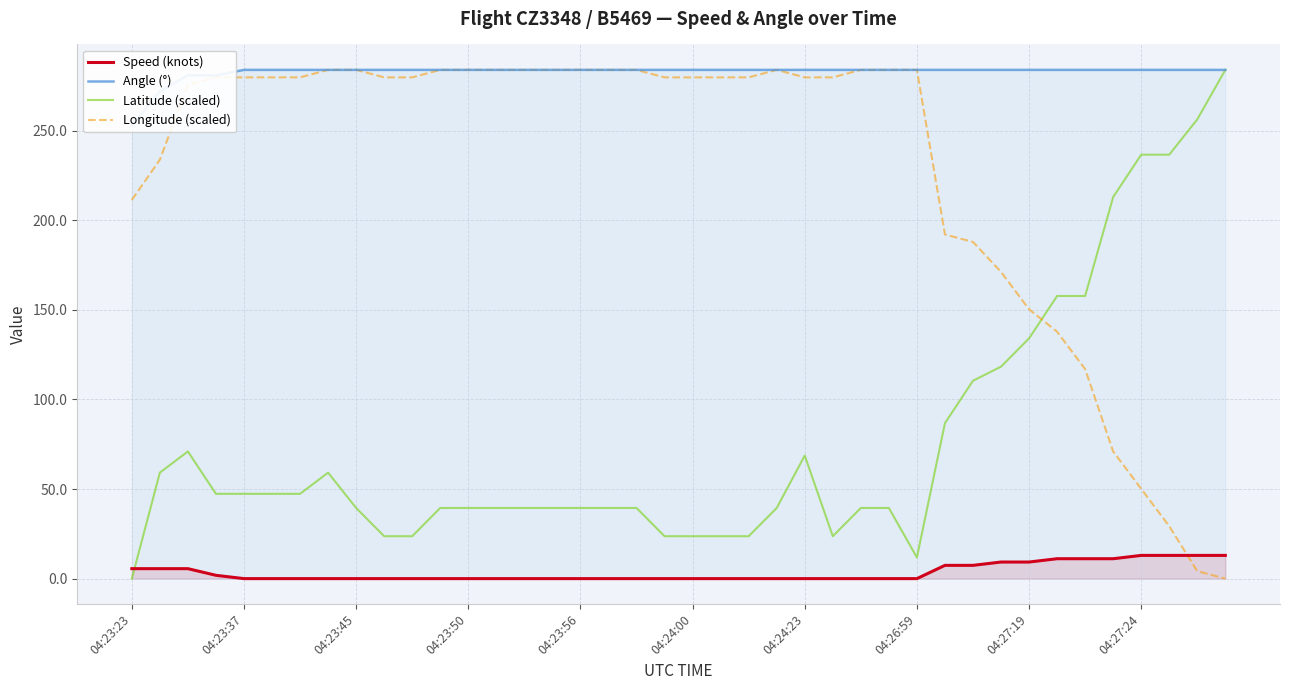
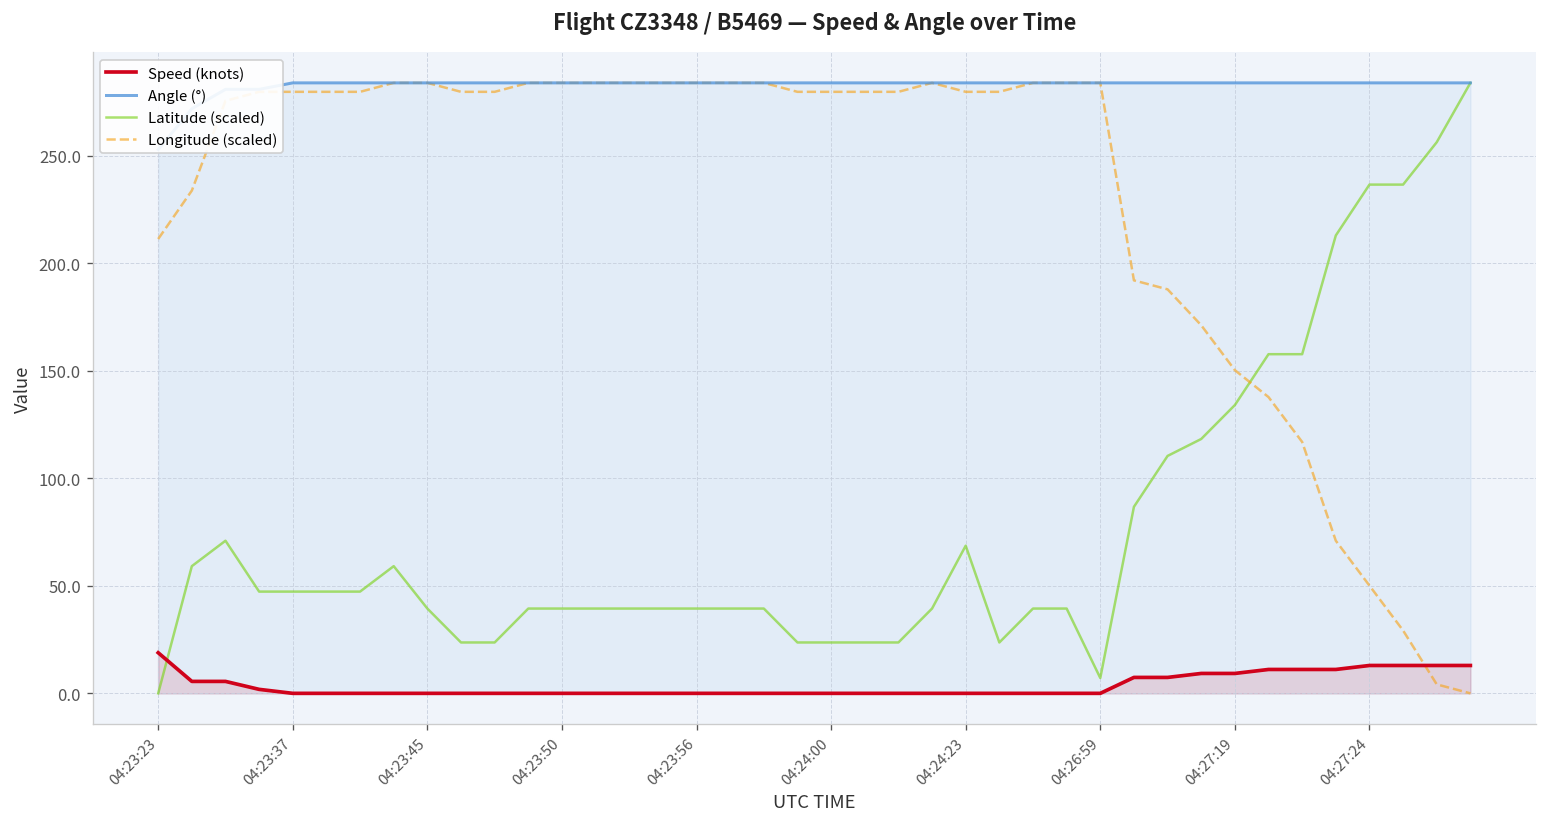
  {
    "Speed (knots)": {
-     "04:23:23": 6,
+     "04:23:23": 19,
      "04:24:23": 0,
      "04:26:59": 0
    },
    "Angle (°)": {
      "04:24:23": 284
    },
    "Latitude (scaled)": {
      "04:23:23": 0,
      "04:24:23": 69,
-     "04:26:59": 12
+     "04:26:59": 7
    },
    "Longitude (scaled)": {
      "04:23:23": 211,
      "04:24:23": 280
    }
  }
